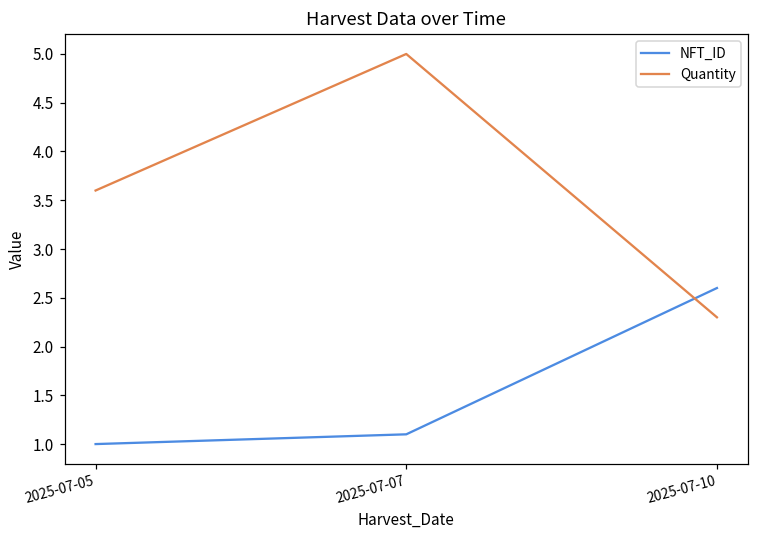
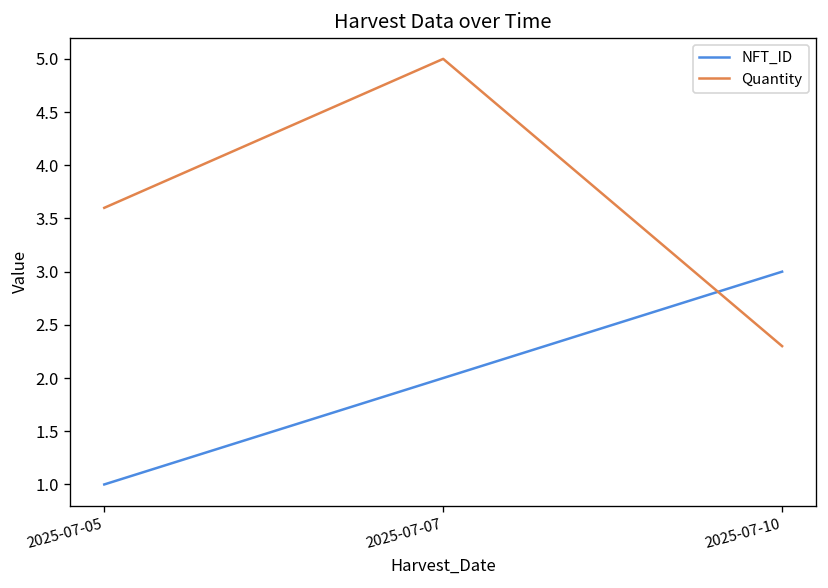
  {
    "NFT_ID": {
      "2025-07-05": 1.0,
-     "2025-07-07": 1.1,
-     "2025-07-10": 2.6
+     "2025-07-07": 2.0,
+     "2025-07-10": 3.0
    },
    "Quantity": {
      "2025-07-05": 3.6,
      "2025-07-07": 5.0,
      "2025-07-10": 2.3
    }
  }
